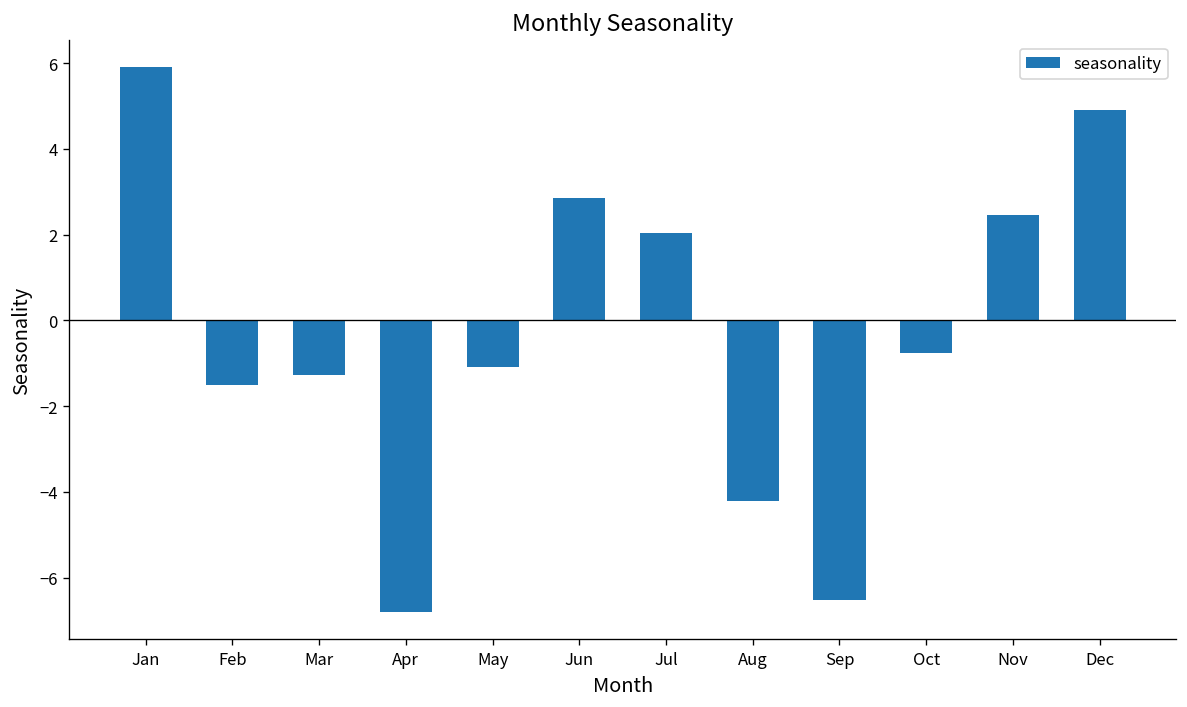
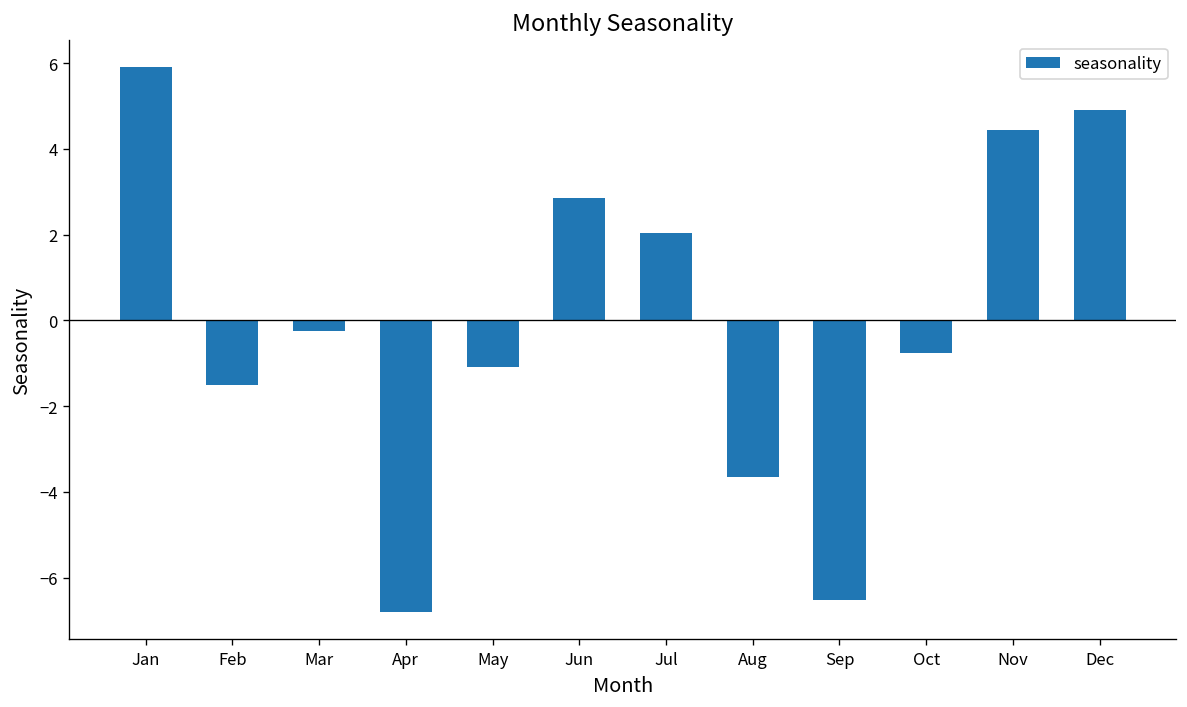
  {
    "Jan": 5.9,
    "Feb": -1.5,
-   "Mar": -1.3,
+   "Mar": -0.3,
    "Apr": -6.8,
    "May": -1.1,
    "Jun": 2.9,
    "Jul": 2.0,
-   "Aug": -4.2,
+   "Aug": -3.7,
    "Sep": -6.5,
    "Oct": -0.8,
-   "Nov": 2.5,
+   "Nov": 4.4,
    "Dec": 4.9
  }
